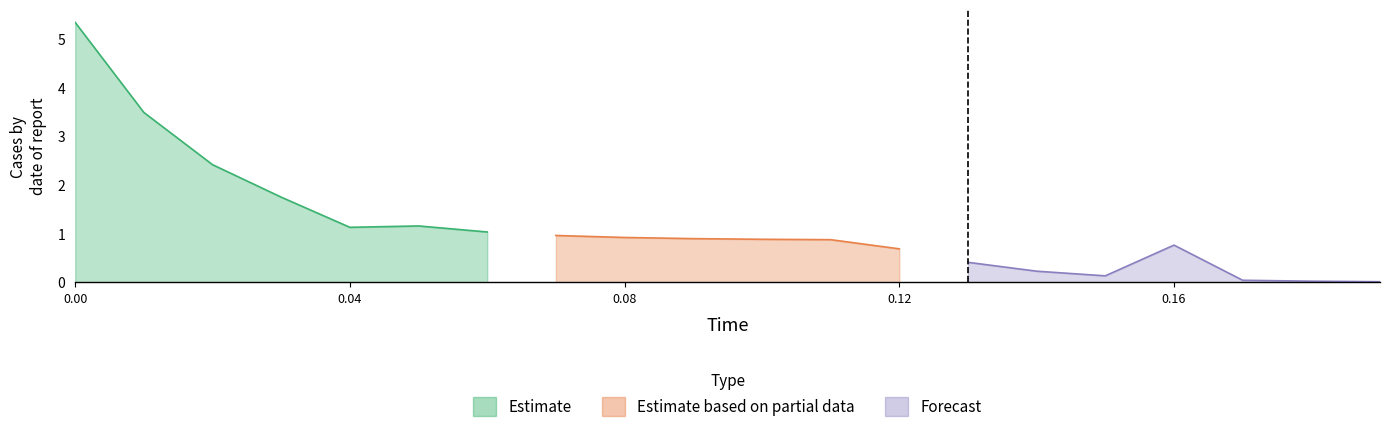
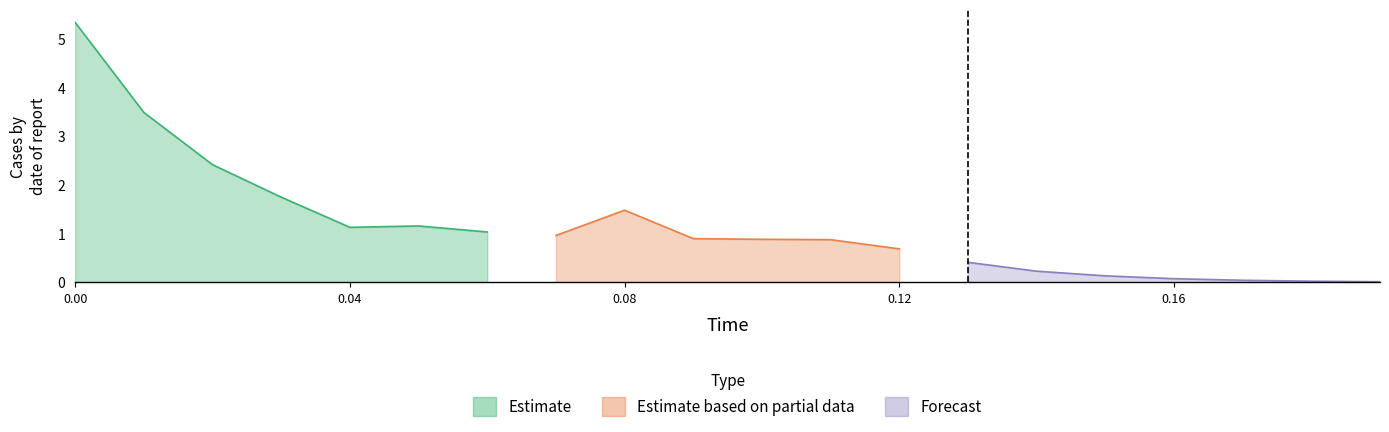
  {
    "Estimate": {
      "0.00": 5.3,
      "0.04": 1.1
    },
    "Estimate based on partial data": {
-     "0.08": 0.9,
+     "0.08": 1.5,
      "0.12": 0.7
    },
    "Forecast": {
-     "0.16": 0.8
+     "0.16": 0.1
    }
  }
